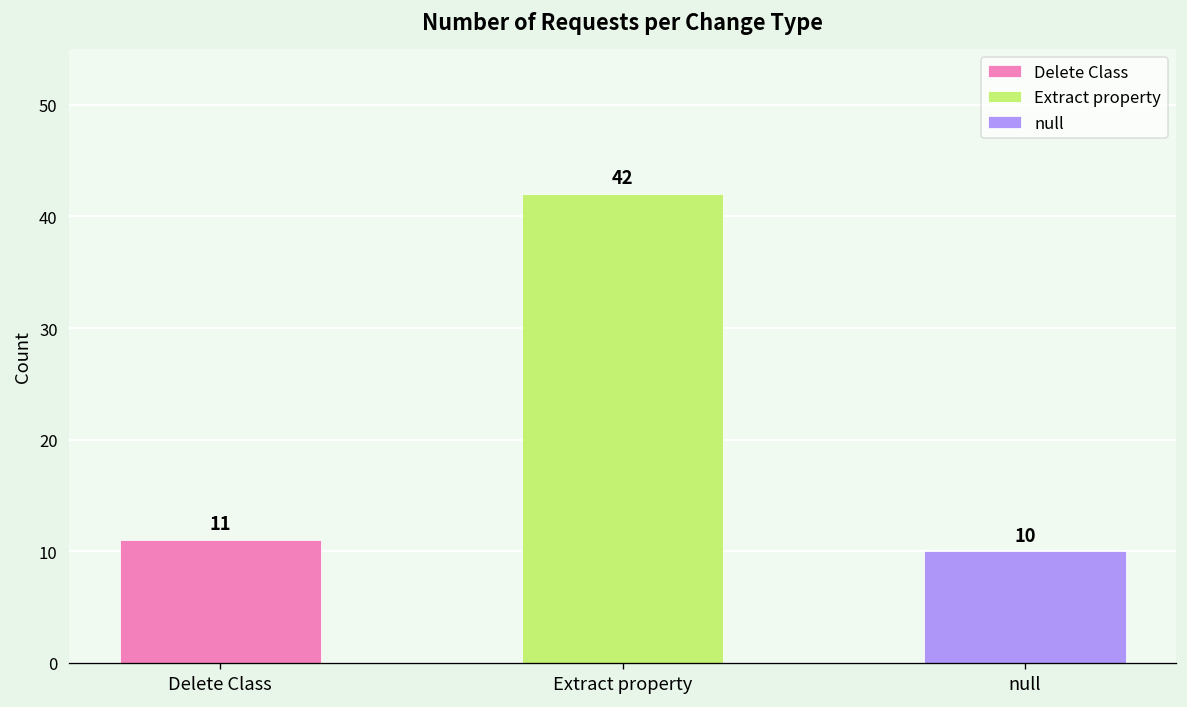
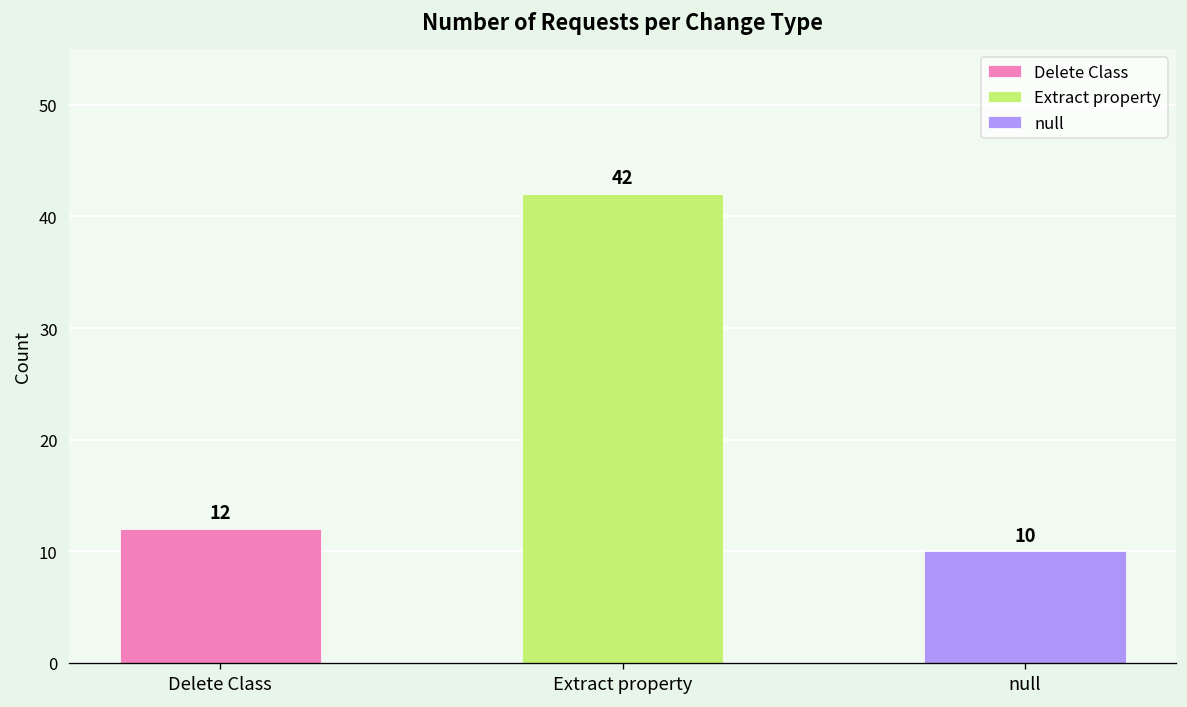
  {
-   "Delete Class": 11,
+   "Delete Class": 12,
    "Extract property": 42,
    "null": 10
  }
